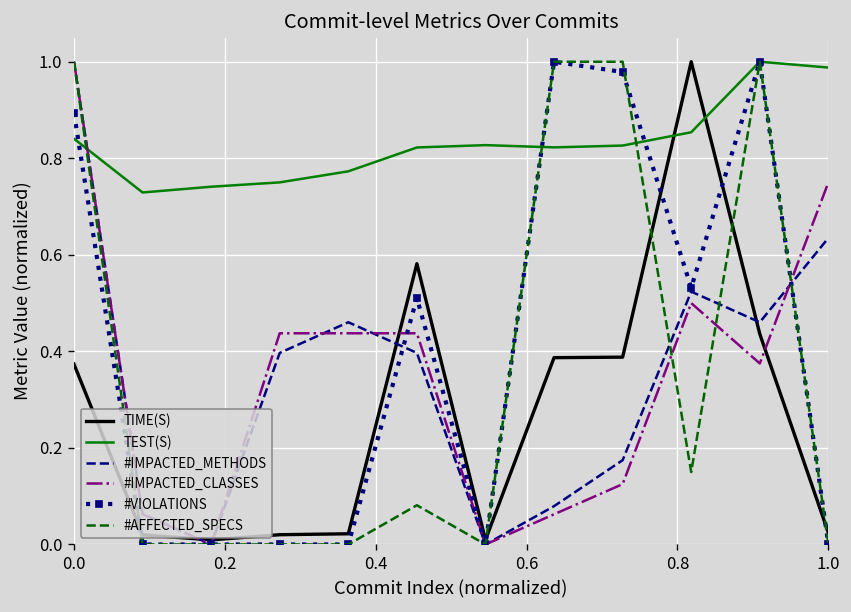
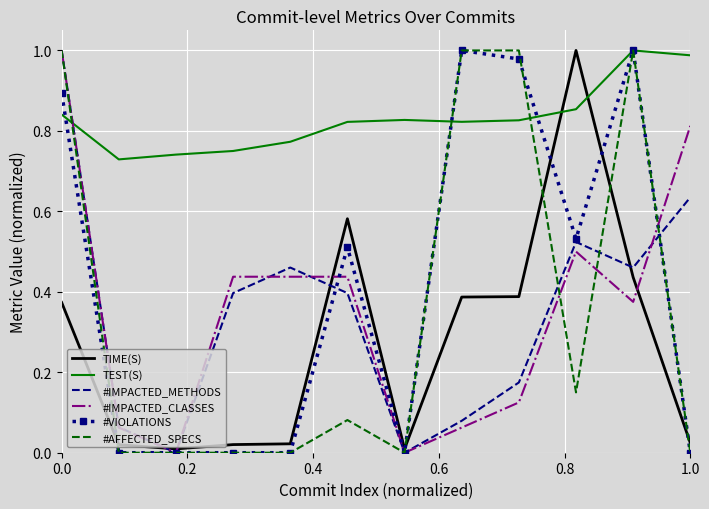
  {
    "TIME(S)": {
      "0.0": 0.37,
      "1.0": 0.02
    },
    "#IMPACTED_CLASSES": {
-     "1.0": 0.75
+     "1.0": 0.81
    }
  }
